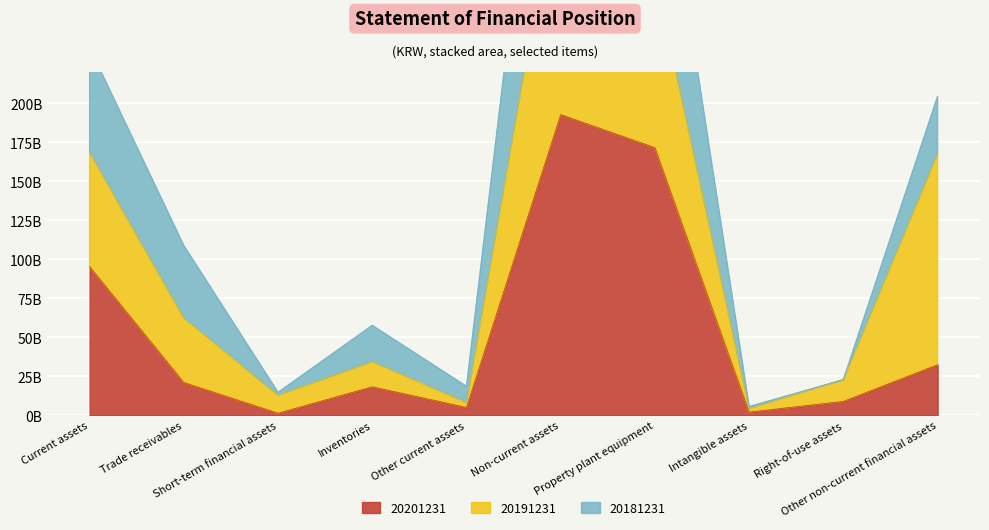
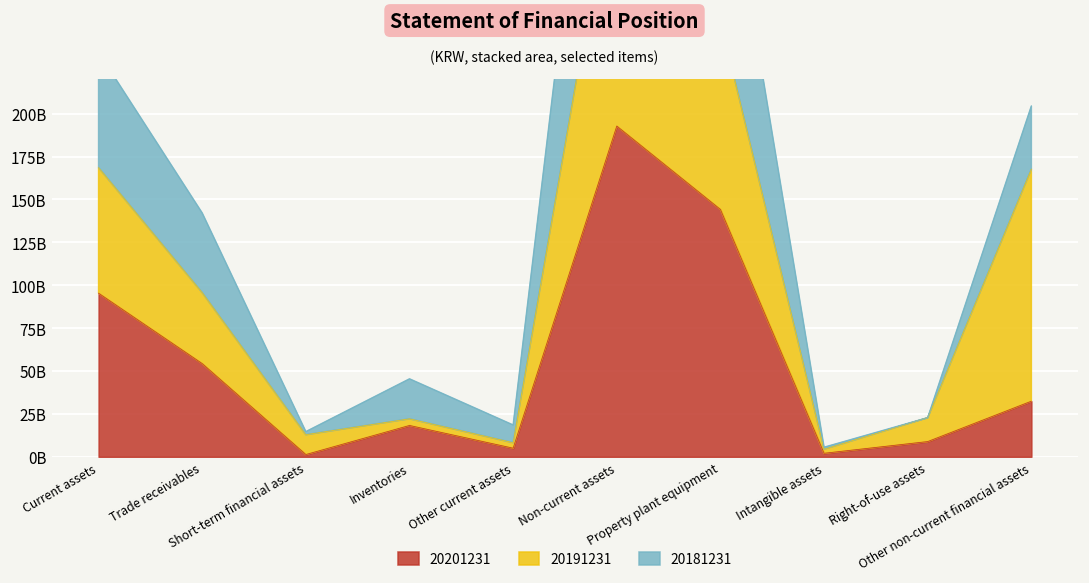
  {
    "20201231": {
      "Current assets": 95000000000,
-     "Trade receivables": 21000000000,
+     "Trade receivables": 54000000000,
      "Short-term financial assets": 1000000000,
      "Inventories": 18000000000,
      "Other current assets": 5000000000,
      "Non-current assets": 193000000000,
-     "Property plant equipment": 172000000000,
+     "Property plant equipment": 144000000000,
      "Intangible assets": 2000000000,
      "Right-of-use assets": 9000000000,
      "Other non-current financial assets": 32000000000
    },
    "20191231": {
      "Current assets": 73000000000,
      "Trade receivables": 41000000000,
      "Short-term financial assets": 12000000000,
-     "Inventories": 16000000000,
+     "Inventories": 4000000000,
      "Other current assets": 3000000000,
      "Other non-current financial assets": 135000000000
    },
    "20181231": {
      "Trade receivables": 46000000000,
      "Short-term financial assets": 2000000000,
      "Inventories": 23000000000,
      "Other current assets": 10000000000,
      "Other non-current financial assets": 37000000000
    }
  }
